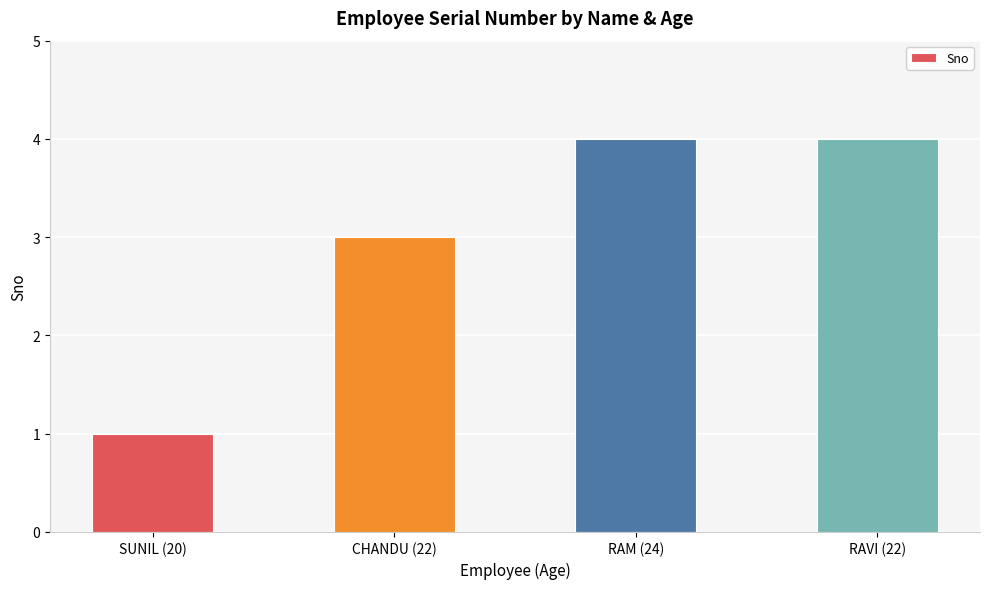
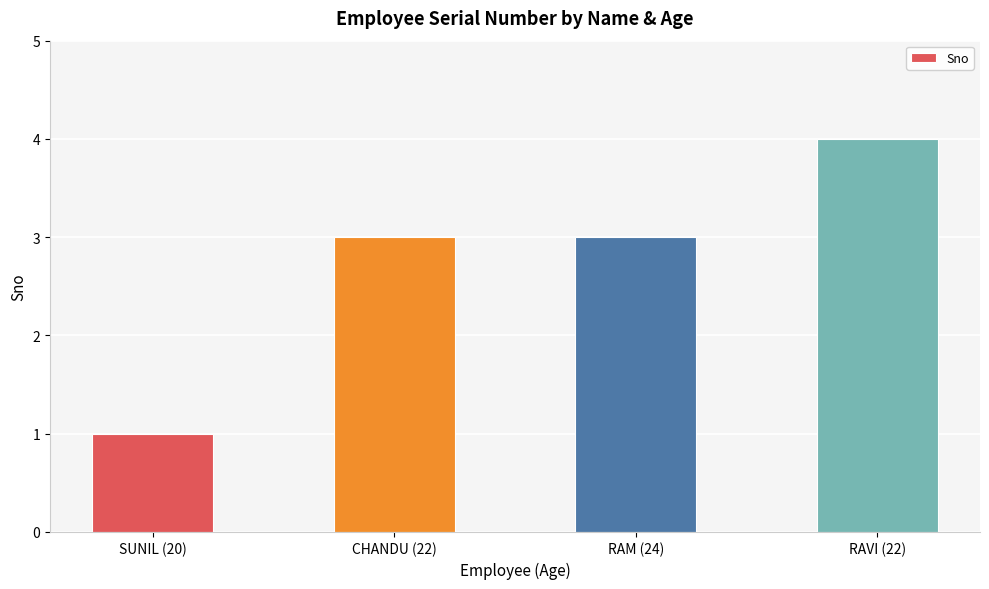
  {
    "SUNIL (20)": 1,
    "CHANDU (22)": 3,
-   "RAM (24)": 4,
+   "RAM (24)": 3,
    "RAVI (22)": 4
  }
